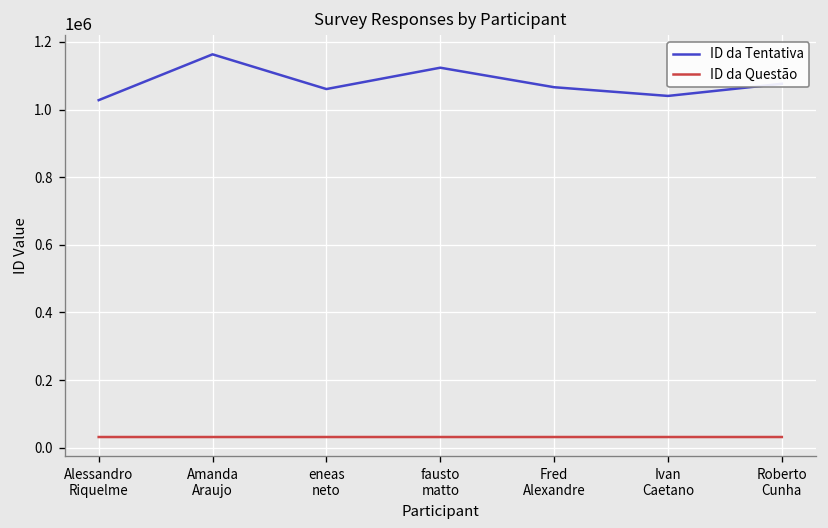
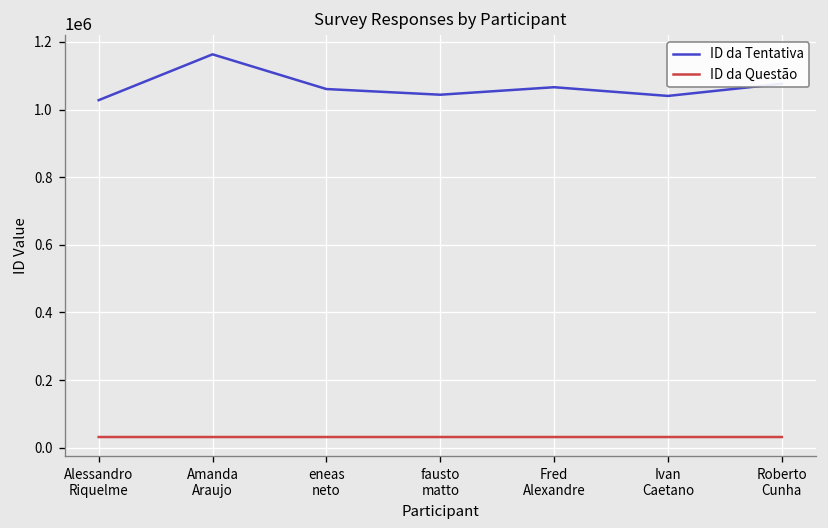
  {
    "ID da Tentativa": {
      "Alessandro Riquelme": 1030000,
      "Amanda Araujo": 1160000,
      "eneas neto": 1060000,
-     "fausto matto": 1120000,
+     "fausto matto": 1040000,
      "Fred Alexandre": 1070000,
      "Ivan Caetano": 1040000,
      "Roberto Cunha": 1080000
    },
    "ID da Questão": {
      "Alessandro Riquelme": 30000,
      "Amanda Araujo": 30000,
      "eneas neto": 30000,
      "fausto matto": 30000,
      "Fred Alexandre": 30000,
      "Ivan Caetano": 30000,
      "Roberto Cunha": 30000
    }
  }
